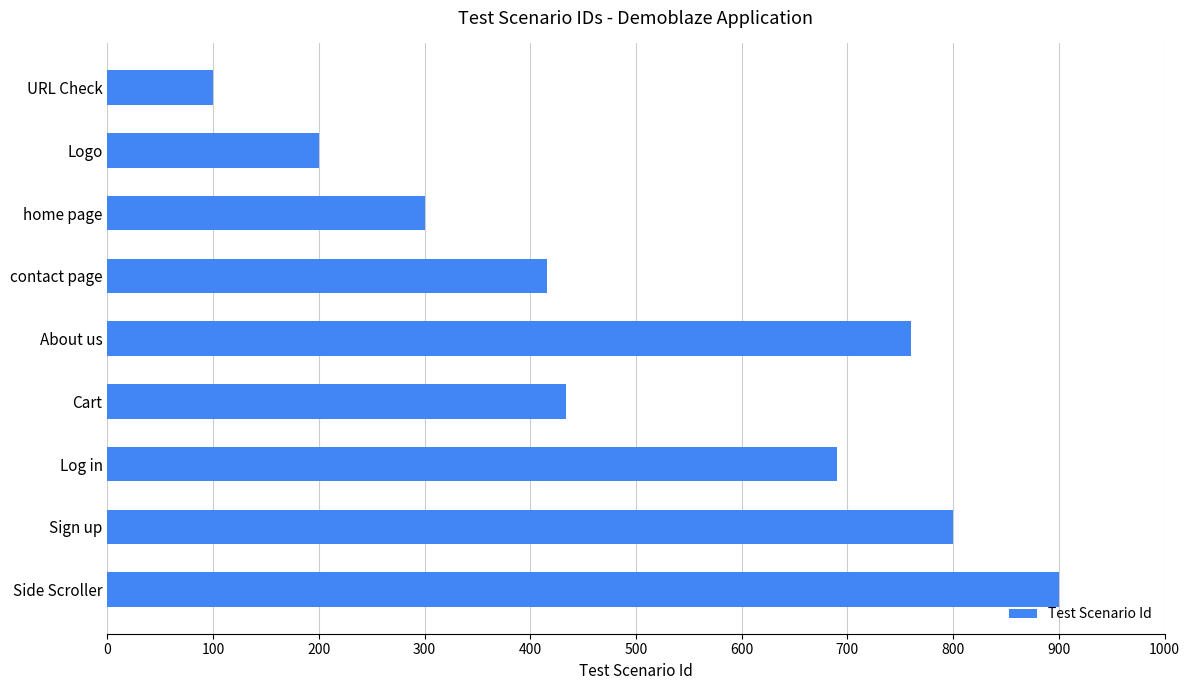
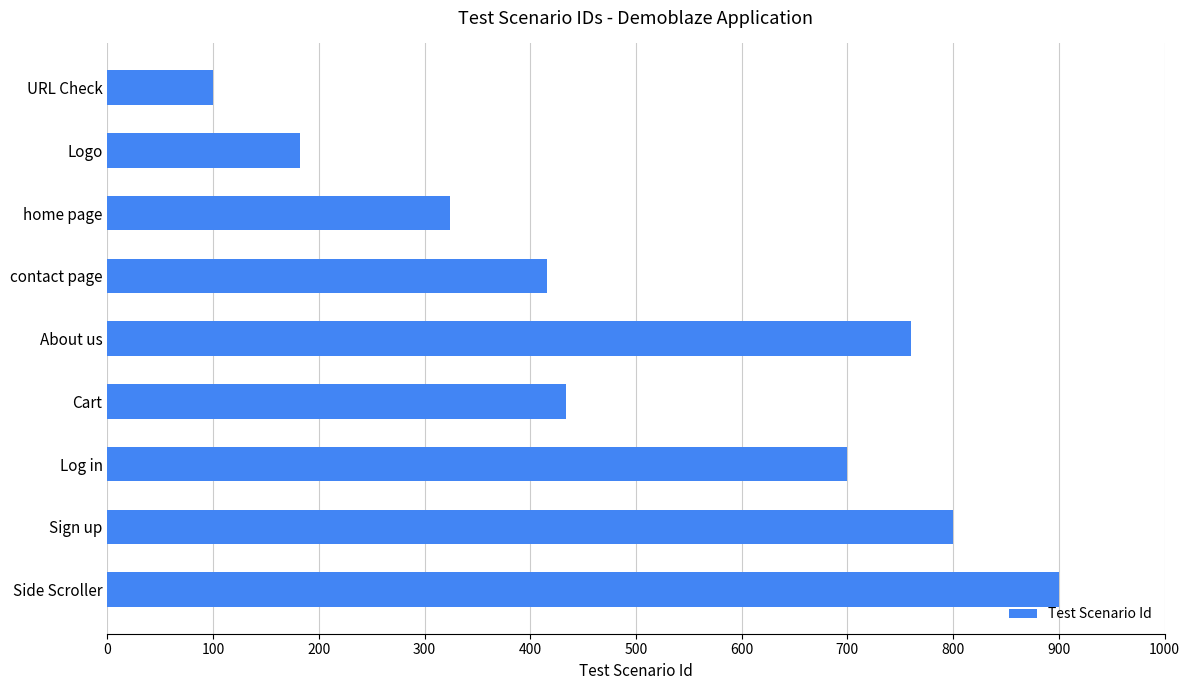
  {
    "URL Check": 100,
-   "Logo": 200,
-   "home page": 300,
+   "Logo": 182,
+   "home page": 324,
    "contact page": 416,
    "About us": 760,
    "Cart": 434,
-   "Log in": 690,
+   "Log in": 700,
    "Sign up": 800,
    "Side Scroller": 900
  }
